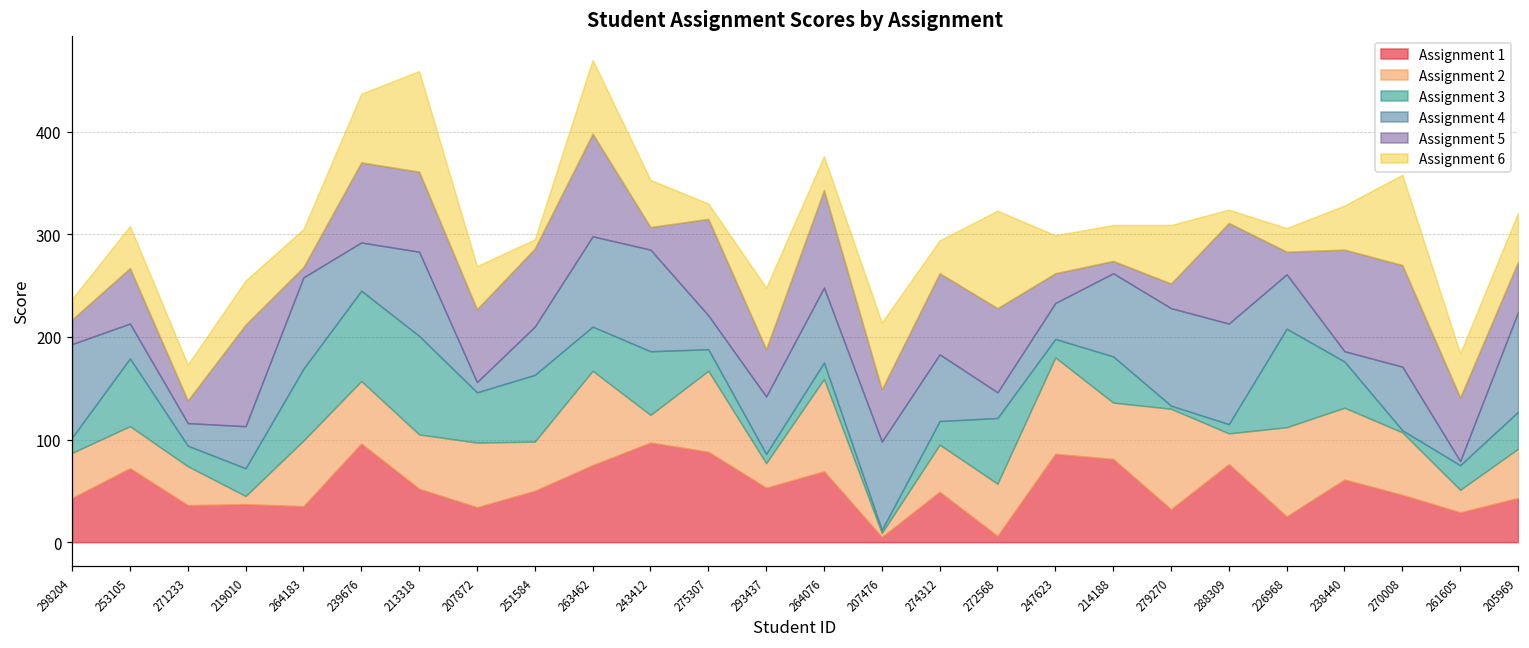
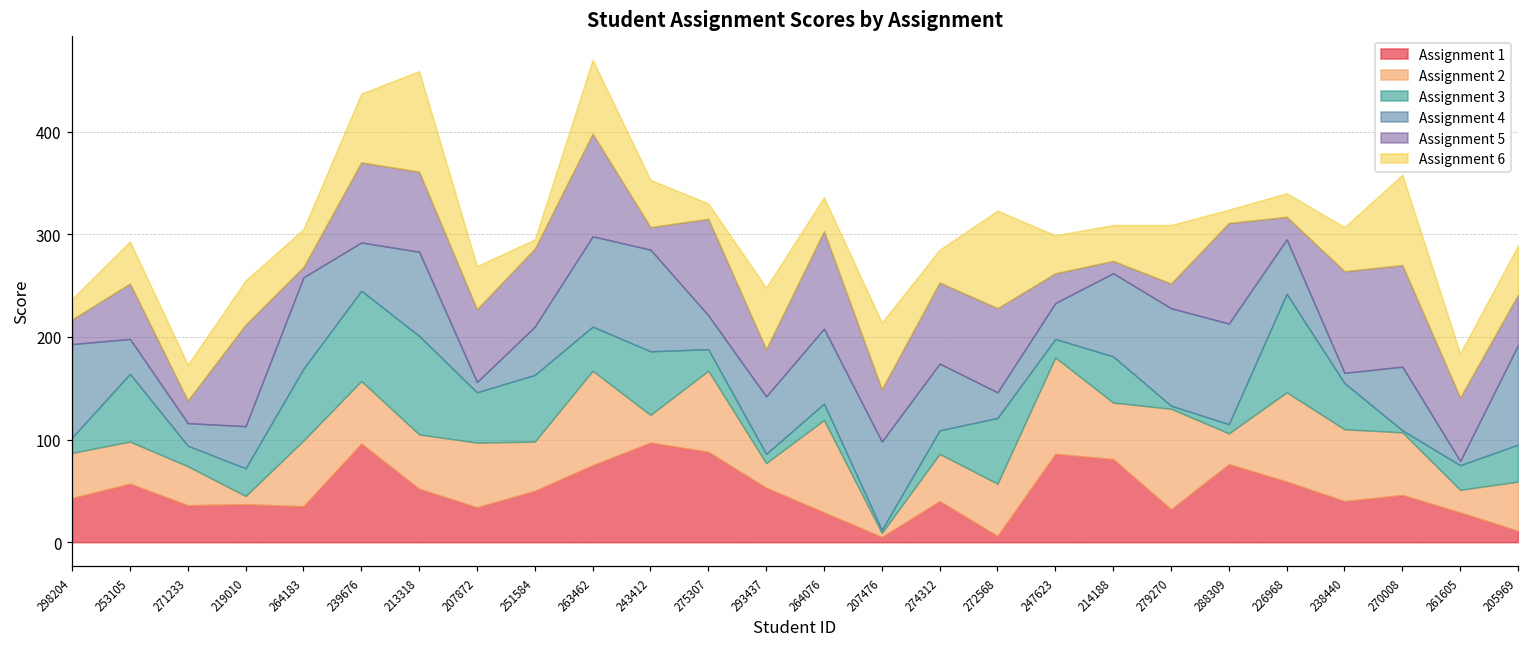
  {
    "Assignment 1": {
      "298204": 40,
-     "253105": 70,
+     "253105": 60,
      "271233": 40,
      "219010": 40,
      "264183": 40,
      "239676": 100,
      "213318": 50,
      "207872": 30,
      "251584": 50,
      "263462": 80,
      "243412": 100,
      "275307": 90,
      "293437": 50,
-     "264076": 70,
+     "264076": 30,
      "207476": 10,
-     "274312": 50,
+     "274312": 40,
      "272568": 10,
      "247623": 90,
      "214188": 80,
      "279270": 30,
      "288309": 80,
-     "226968": 30,
-     "238440": 60,
+     "226968": 60,
+     "238440": 40,
      "270008": 50,
      "261605": 30,
-     "205969": 40
+     "205969": 10
    }
  }
